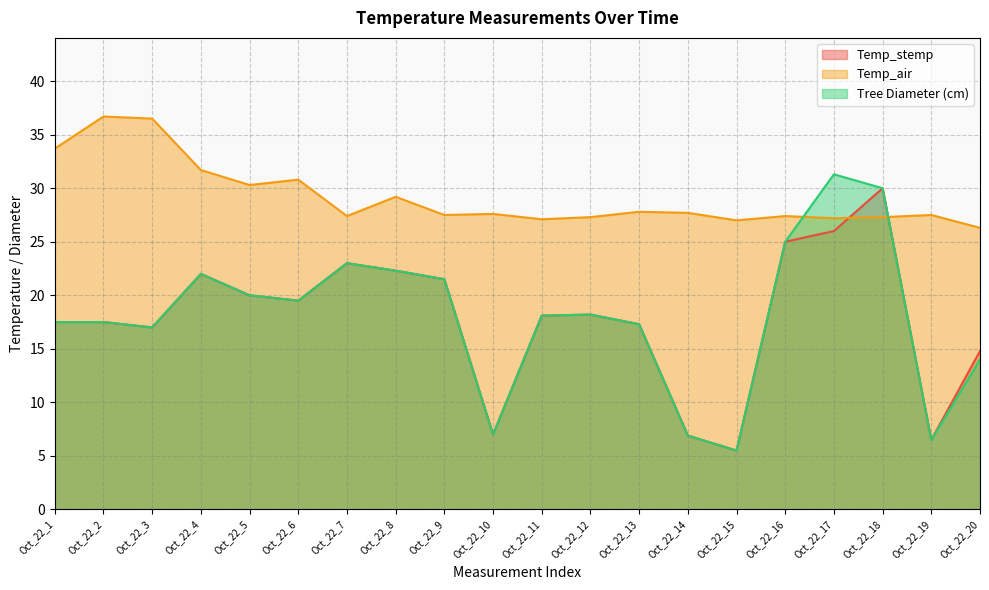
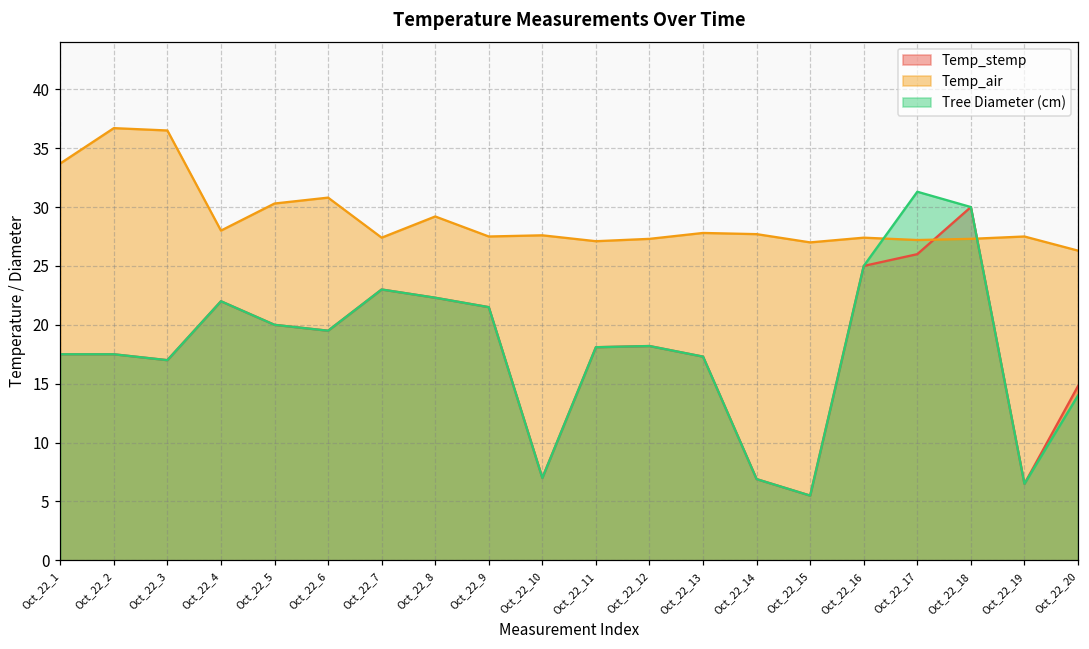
  {
    "Temp_stemp": {
      "Oct_22_17": 26.0,
      "Oct_22_20": 14.8
    },
    "Temp_air": {
      "Oct_22_1": 33.7,
      "Oct_22_2": 36.7,
      "Oct_22_3": 36.5,
-     "Oct_22_4": 31.7,
+     "Oct_22_4": 28.0,
      "Oct_22_5": 30.3,
      "Oct_22_6": 30.8,
      "Oct_22_7": 27.4,
      "Oct_22_8": 29.2,
      "Oct_22_9": 27.5,
      "Oct_22_10": 27.6,
      "Oct_22_11": 27.1,
      "Oct_22_12": 27.3,
      "Oct_22_13": 27.8,
      "Oct_22_14": 27.7,
      "Oct_22_15": 27.0,
      "Oct_22_16": 27.4,
      "Oct_22_17": 27.2,
      "Oct_22_18": 27.3,
      "Oct_22_19": 27.5,
      "Oct_22_20": 26.3
    },
    "Tree Diameter (cm)": {
      "Oct_22_17": 31.3,
      "Oct_22_20": 14.0
    }
  }
